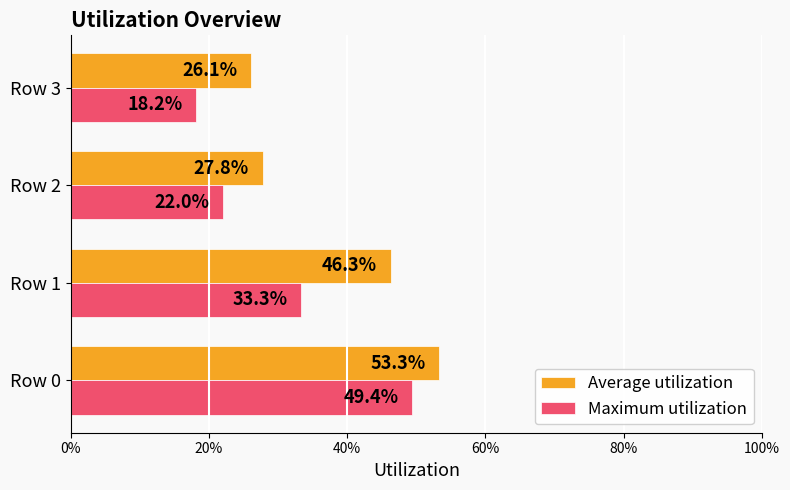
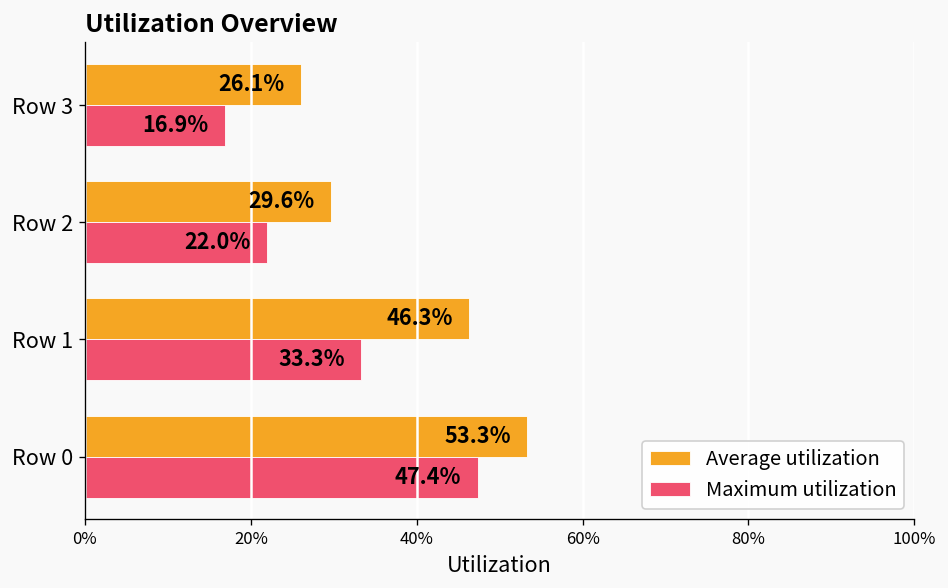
  {
    "Average utilization": {
      "Row 3": "26.1%",
-     "Row 2": "27.8%",
+     "Row 2": "29.6%",
      "Row 1": "46.3%",
      "Row 0": "53.3%"
    },
    "Maximum utilization": {
-     "Row 3": "18.2%",
+     "Row 3": "16.9%",
      "Row 2": "22.0%",
      "Row 1": "33.3%",
-     "Row 0": "49.4%"
+     "Row 0": "47.4%"
    }
  }
